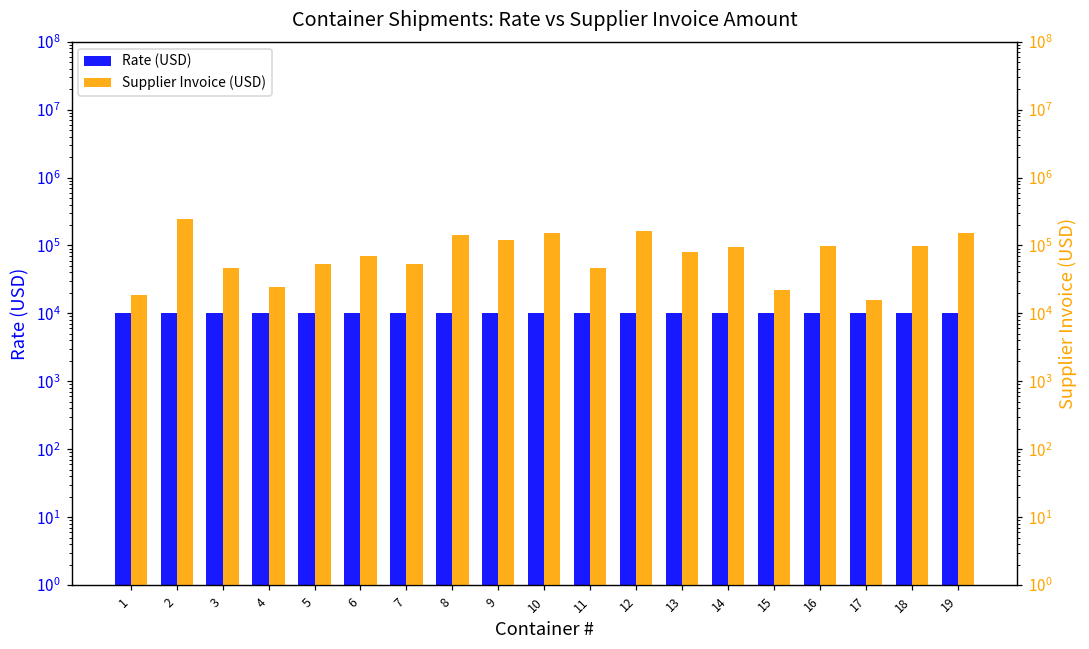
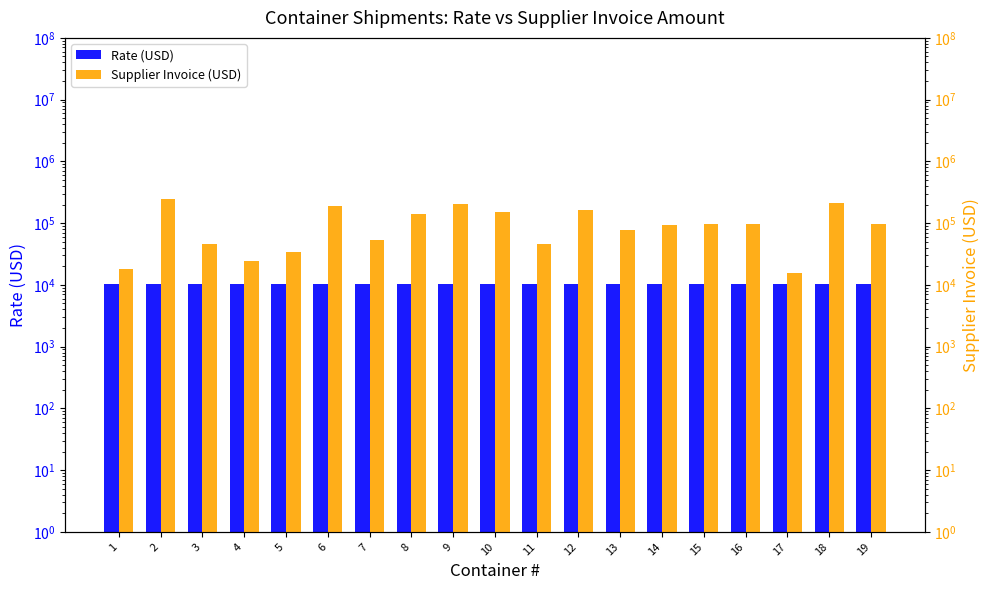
  {
    "Rate (USD)": {
      "1": 10000,
      "2": 10000,
      "3": 10000,
      "4": 10000,
      "5": 10000,
      "6": 10000,
      "7": 10000,
      "8": 10000,
      "9": 10000,
      "10": 10000,
      "11": 10000,
      "12": 10000,
      "13": 10000,
      "14": 10000,
      "15": 10000,
      "16": 10000,
      "17": 10000,
      "18": 10000,
      "19": 10000
    },
    "Supplier Invoice (USD)": {
      "1": 18000,
      "2": 240000,
      "3": 50000,
      "4": 24000,
-     "5": 50000,
-     "6": 70000,
+     "5": 30000,
+     "6": 190000,
      "7": 50000,
      "8": 140000,
-     "9": 120000,
+     "9": 200000,
      "10": 150000,
      "11": 50000,
      "12": 160000,
      "13": 80000,
      "14": 90000,
-     "15": 22000,
+     "15": 100000,
      "16": 100000,
      "17": 16000,
-     "18": 100000,
-     "19": 150000
+     "18": 210000,
+     "19": 100000
    }
  }
